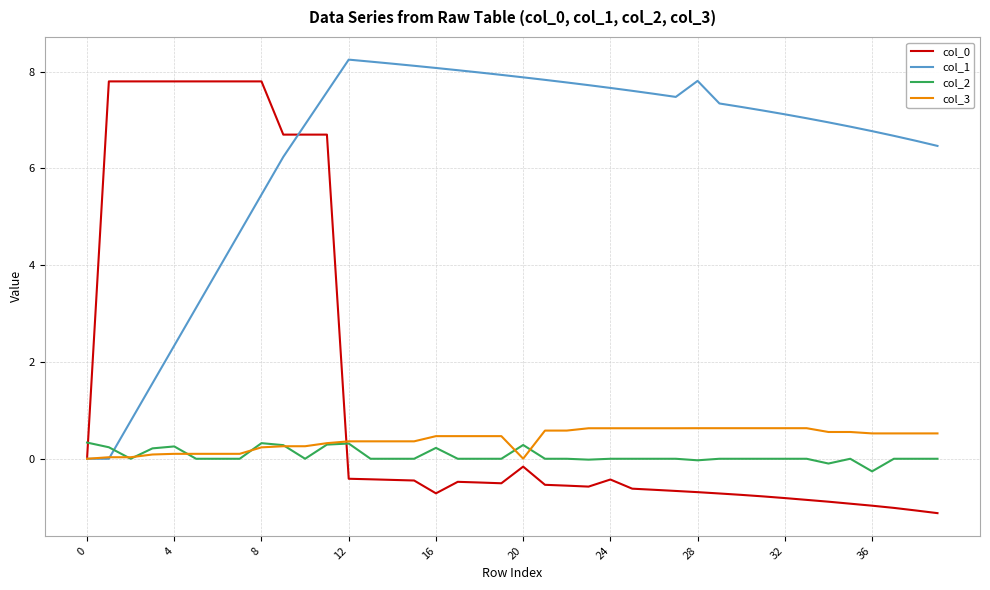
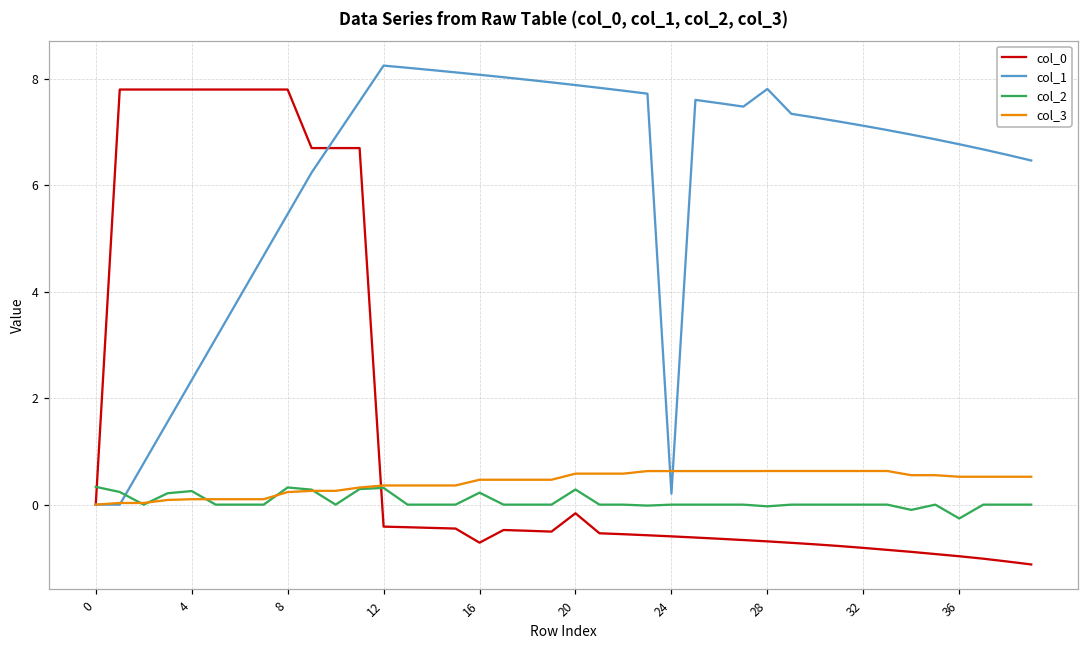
  {
    "col_0": {
      "4": 7.8,
      "8": 7.8,
      "12": -0.4,
      "16": -0.7,
      "20": -0.2,
-     "24": -0.4,
+     "24": -0.6,
      "28": -0.7,
      "32": -0.8,
      "36": -1.0
    },
    "col_1": {
      "4": 2.3,
      "8": 5.5,
      "12": 8.3,
      "16": 8.1,
      "20": 7.9,
-     "24": 7.7,
+     "24": 0.2,
      "28": 7.8,
      "32": 7.1,
      "36": 6.8
    },
    "col_2": {
      "0": 0.3,
      "4": 0.3,
      "8": 0.3,
      "16": 0.2,
      "20": 0.3,
      "24": 0.0,
      "28": 0.0,
      "32": 0.0,
      "36": -0.3
    },
    "col_3": {
      "4": 0.1,
      "8": 0.2,
      "16": 0.5,
-     "20": 0.0,
+     "20": 0.6,
      "24": 0.6,
      "28": 0.6,
      "32": 0.6,
      "36": 0.5
    }
  }
